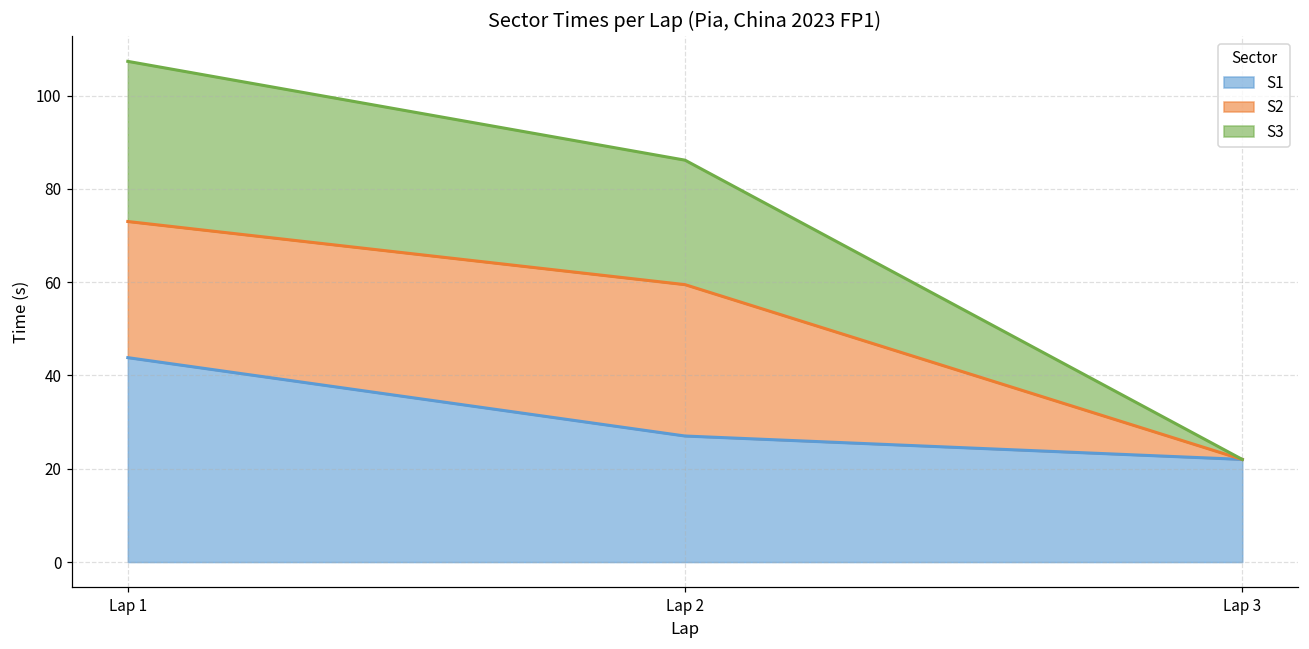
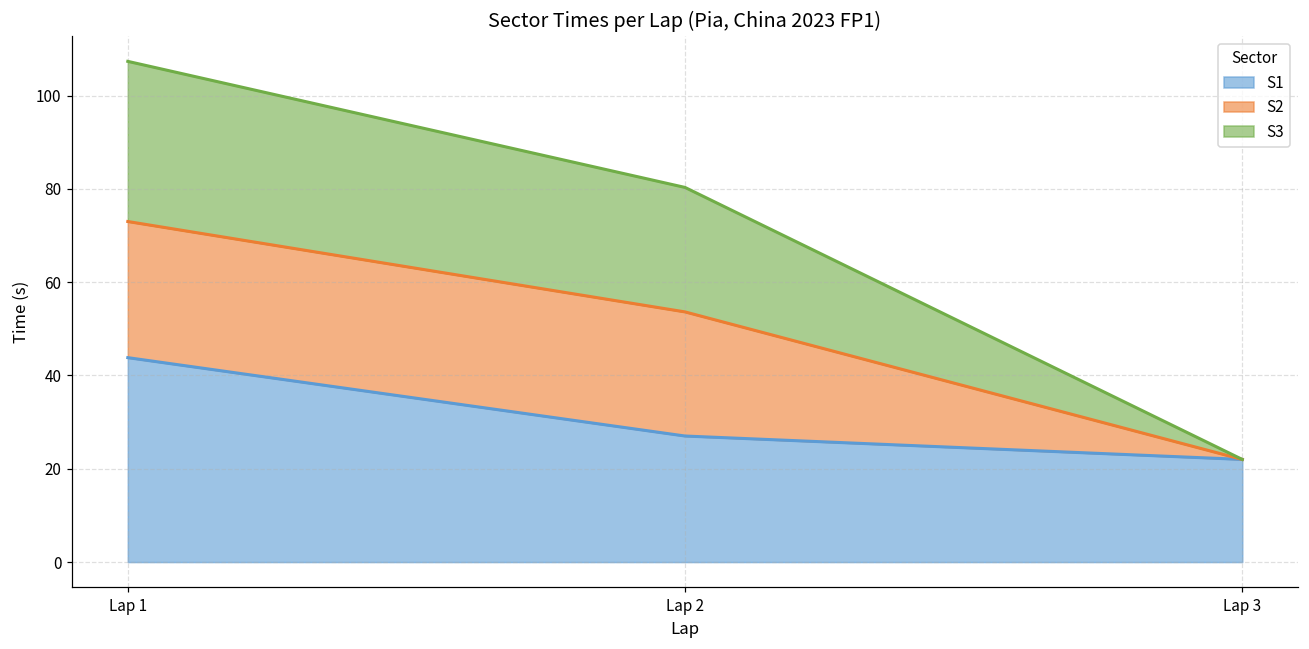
  {
    "S1": {
      "Lap 1": 44,
      "Lap 2": 27
    },
    "S2": {
      "Lap 1": 29,
-     "Lap 2": 32
+     "Lap 2": 27
    },
    "S3": {
      "Lap 1": 34,
      "Lap 2": 27
    }
  }
